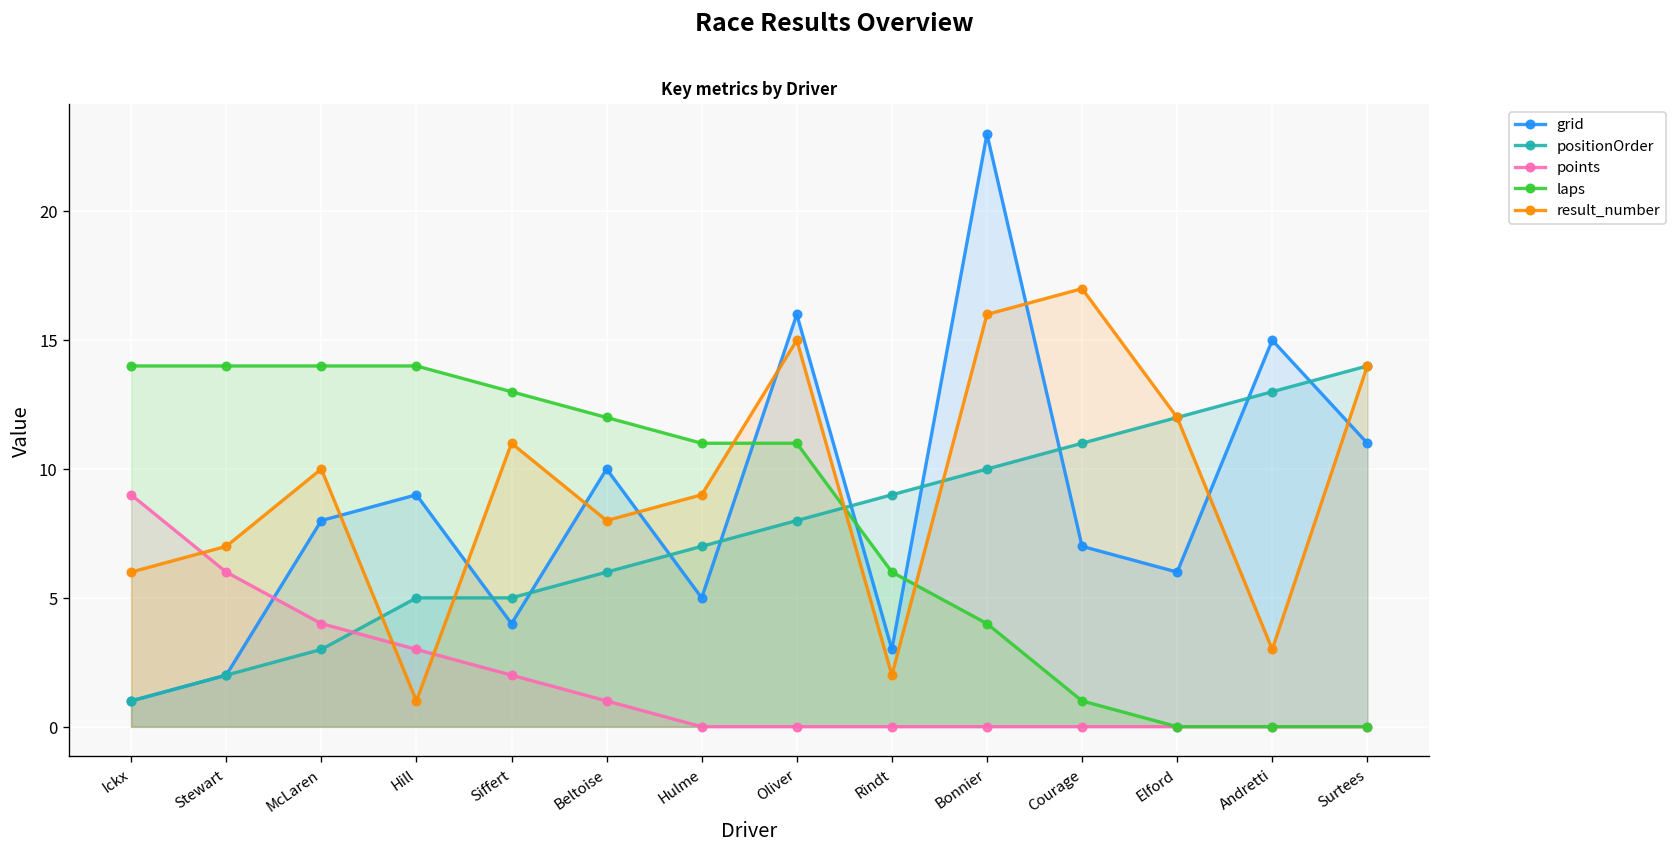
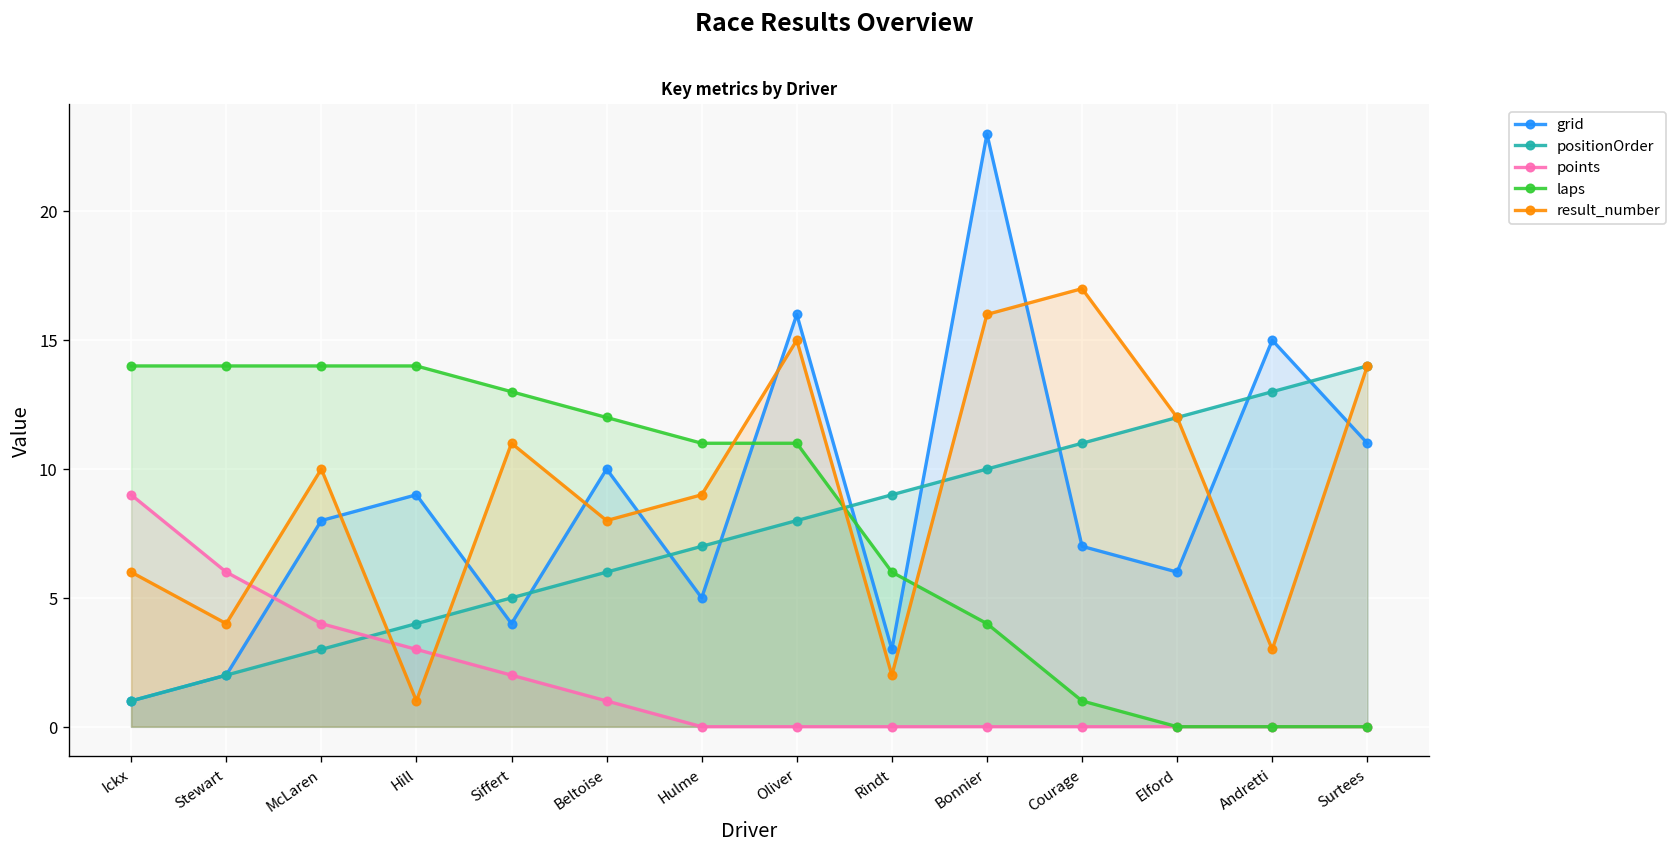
  {
    "grid": {
      "McLaren": 8,
      "Hill": 9,
      "Siffert": 4,
      "Beltoise": 10,
      "Hulme": 5,
      "Oliver": 16,
      "Rindt": 3,
      "Bonnier": 23,
      "Courage": 7,
      "Elford": 6,
      "Andretti": 15,
      "Surtees": 11
    },
    "positionOrder": {
      "McLaren": 3,
-     "Hill": 5,
+     "Hill": 4,
      "Siffert": 5,
      "Beltoise": 6,
      "Hulme": 7,
      "Oliver": 8,
      "Rindt": 9,
      "Bonnier": 10,
      "Courage": 11,
      "Andretti": 13
    },
    "points": {
      "Ickx": 9,
      "Stewart": 6,
      "McLaren": 4,
      "Hill": 3,
      "Siffert": 2,
      "Beltoise": 1,
      "Hulme": 0,
      "Oliver": 0,
      "Rindt": 0,
      "Bonnier": 0,
      "Courage": 0
    },
    "laps": {
      "Ickx": 14,
      "Stewart": 14,
      "McLaren": 14,
      "Hill": 14,
      "Siffert": 13,
      "Beltoise": 12,
      "Hulme": 11,
      "Oliver": 11,
      "Rindt": 6,
      "Bonnier": 4,
      "Courage": 1
    },
    "result_number": {
      "Ickx": 6,
-     "Stewart": 7,
+     "Stewart": 4,
      "McLaren": 10,
      "Hill": 1,
      "Siffert": 11,
      "Beltoise": 8,
      "Hulme": 9,
      "Oliver": 15,
      "Rindt": 2,
      "Bonnier": 16,
      "Courage": 17,
      "Andretti": 3
    }
  }
